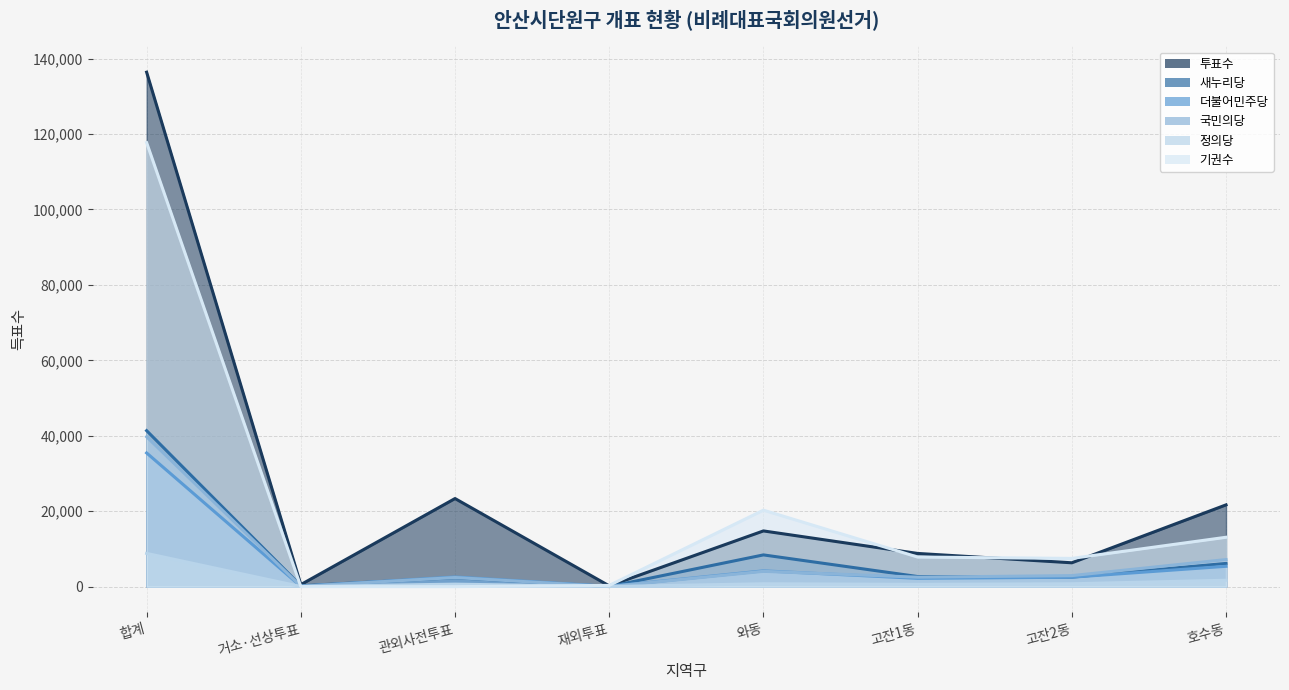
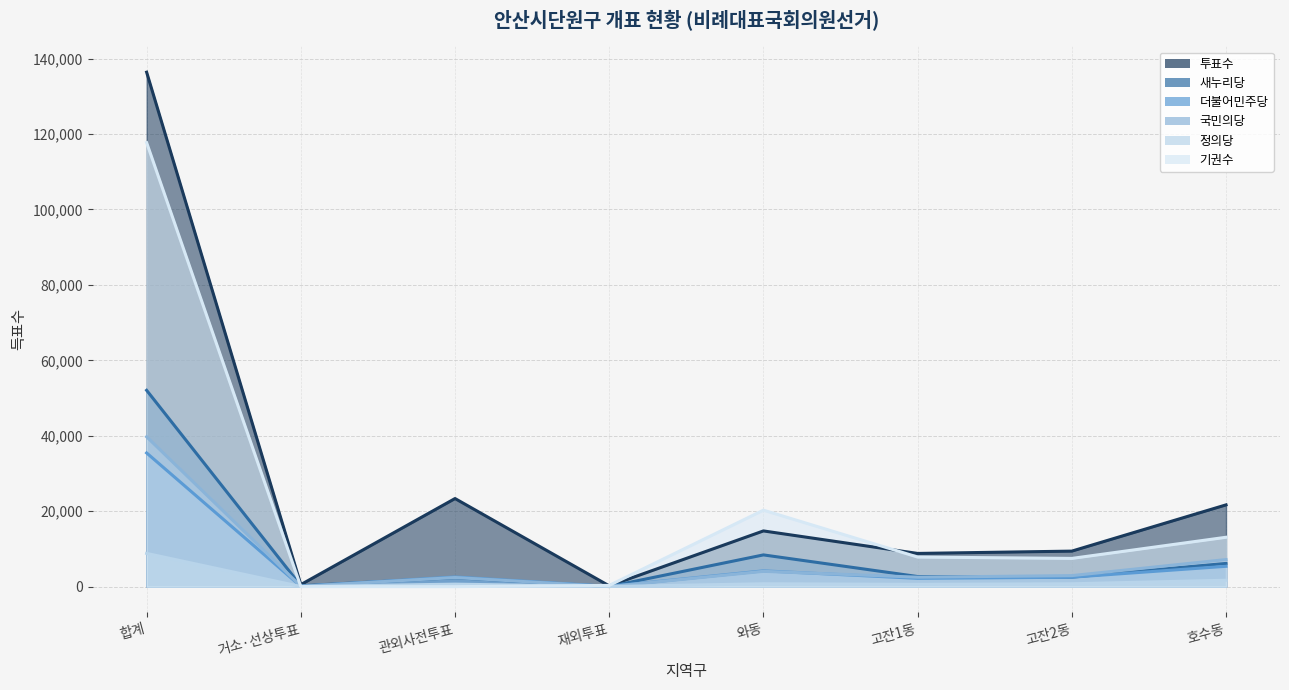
  {
    "투표수": {
      "합계": "136,000",
      "관외사전투표": "23,000",
      "와동": "15,000",
      "고잔1동": "9,000",
-     "고잔2동": "6,000",
+     "고잔2동": "9,000",
      "호수동": "22,000"
    },
    "새누리당": {
-     "합계": "41,000",
+     "합계": "52,000",
      "와동": "8,000",
      "호수동": "6,000"
    }
  }
